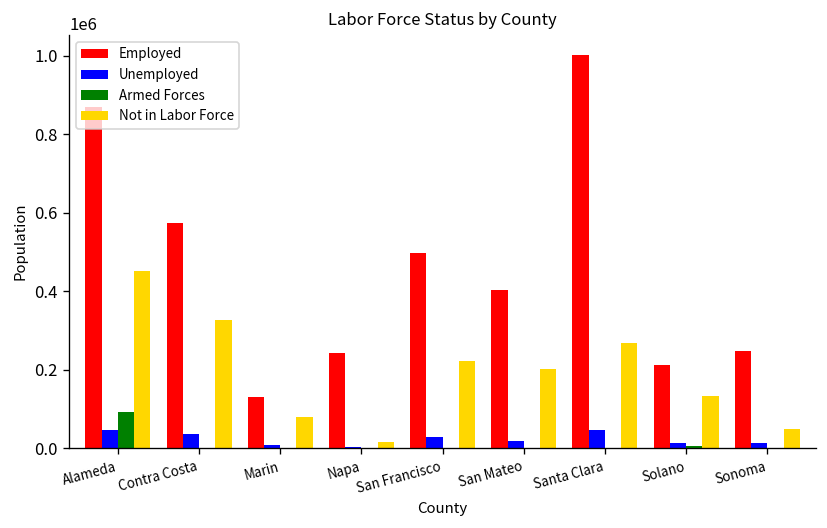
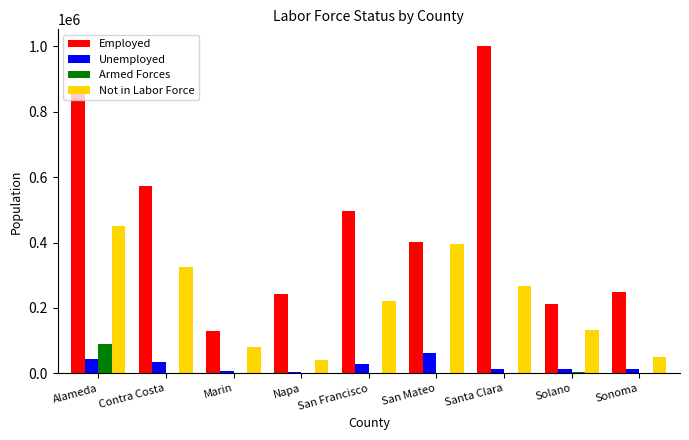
  {
    "Employed": {
      "Contra Costa": 570000,
      "Marin": 130000,
      "Napa": 240000,
      "San Francisco": 500000,
      "San Mateo": 400000,
      "Santa Clara": 1000000,
      "Solano": 210000,
      "Sonoma": 250000
    },
    "Unemployed": {
      "Alameda": 50000,
      "Contra Costa": 40000,
      "Marin": 10000,
      "San Francisco": 30000,
-     "San Mateo": 20000,
-     "Santa Clara": 50000,
+     "San Mateo": 60000,
+     "Santa Clara": 10000,
      "Solano": 10000,
      "Sonoma": 10000
    },
    "Armed Forces": {
      "Alameda": 90000
    },
    "Not in Labor Force": {
      "Alameda": 450000,
      "Contra Costa": 330000,
      "Marin": 80000,
-     "Napa": 20000,
+     "Napa": 40000,
      "San Francisco": 220000,
-     "San Mateo": 200000,
+     "San Mateo": 390000,
      "Santa Clara": 270000,
      "Solano": 130000,
      "Sonoma": 50000
    }
  }
